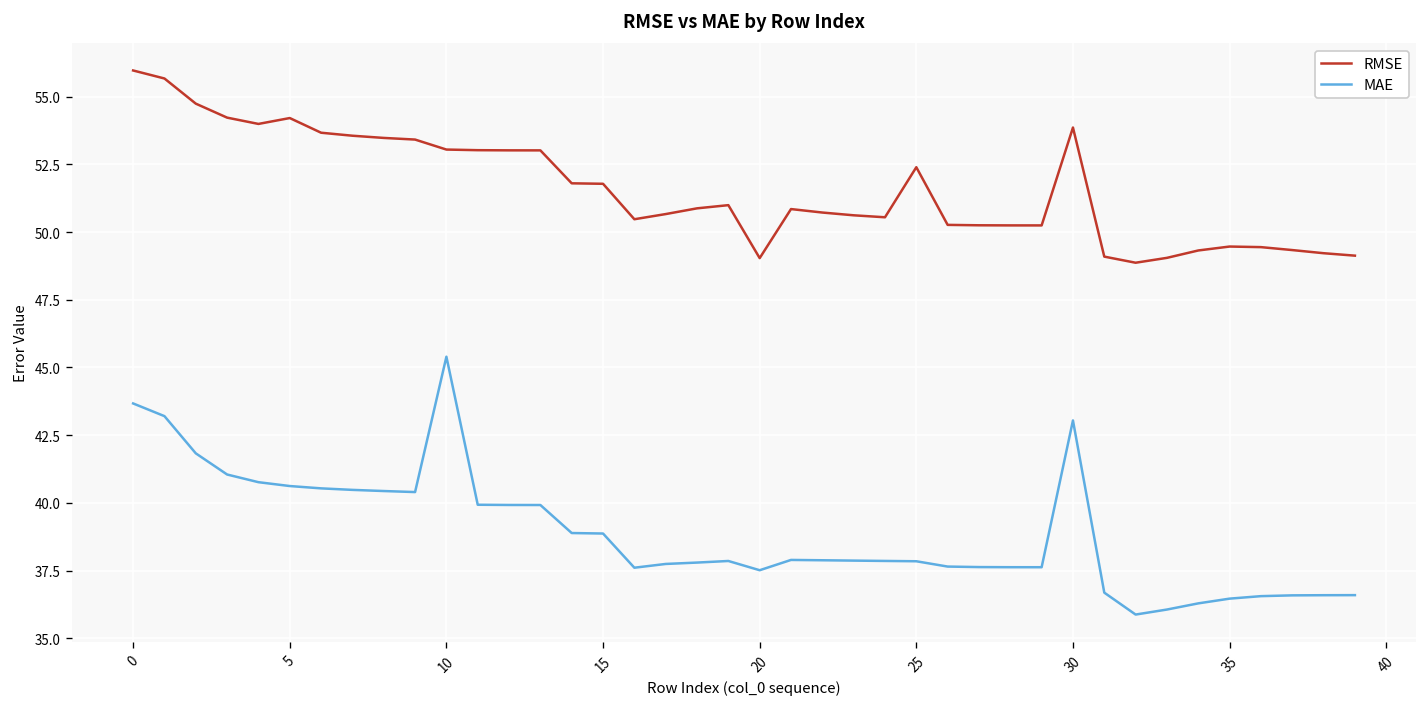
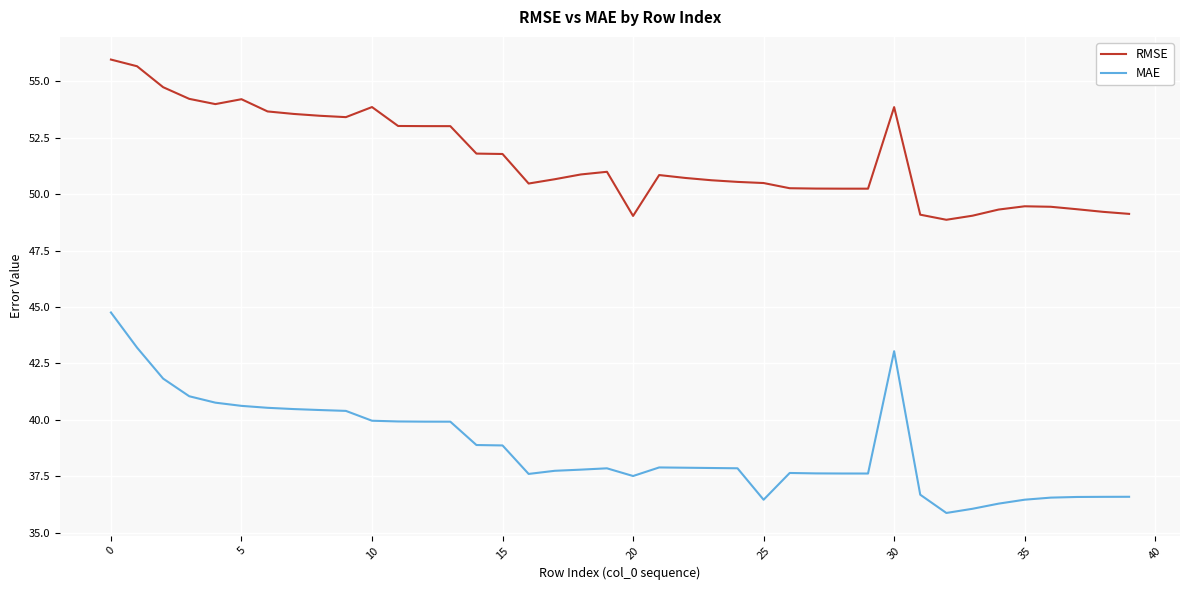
  {
    "RMSE": {
      "0": 56.0,
      "5": 54.2,
-     "10": 53.0,
+     "10": 53.9,
      "15": 51.8,
      "20": 49.0,
-     "25": 52.4,
+     "25": 50.5,
      "30": 53.9,
      "35": 49.5
    },
    "MAE": {
-     "0": 43.7,
+     "0": 44.8,
      "5": 40.6,
-     "10": 45.4,
+     "10": 40.0,
      "15": 38.9,
      "20": 37.5,
-     "25": 37.8,
+     "25": 36.5,
      "30": 43.0,
      "35": 36.5
    }
  }
